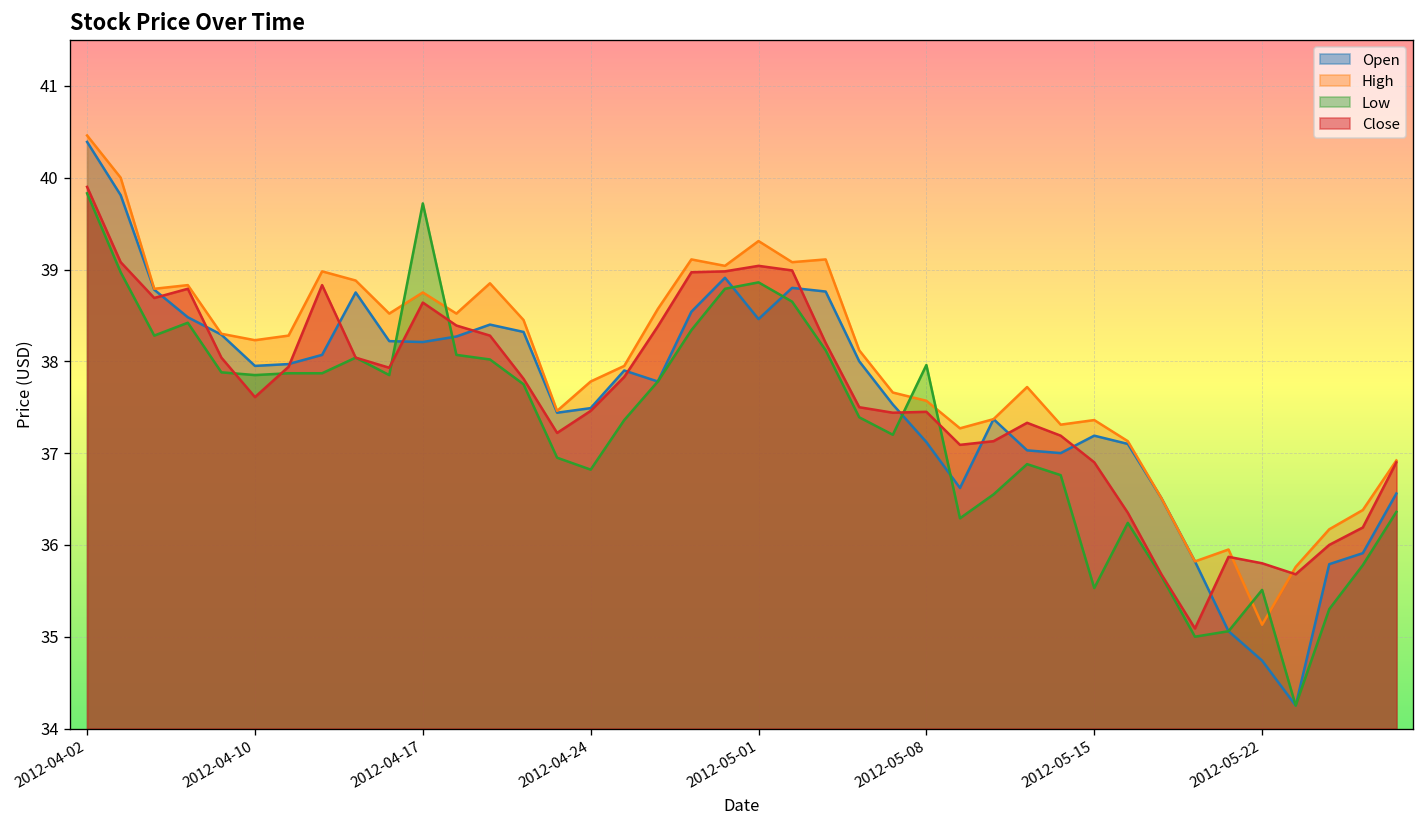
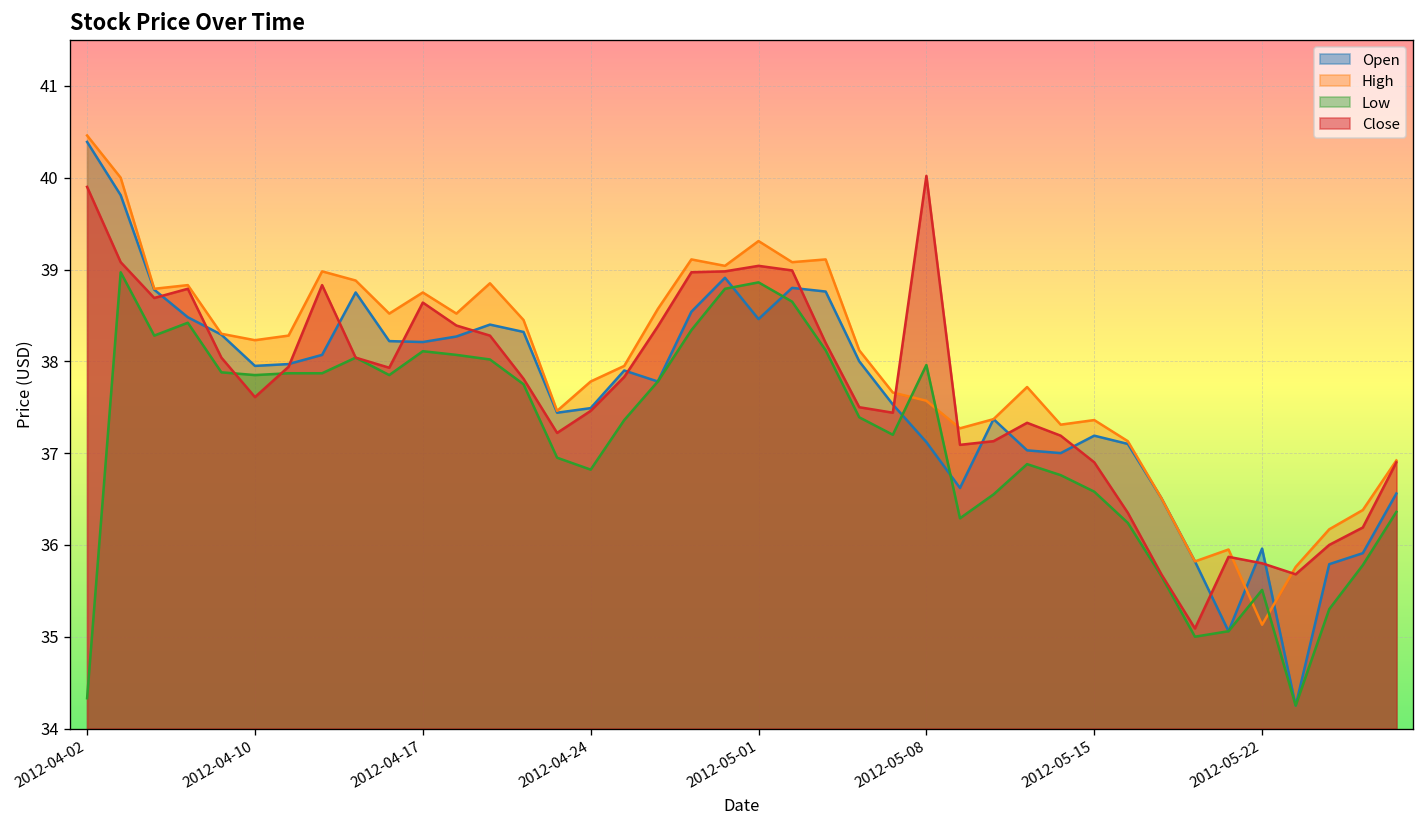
  {
    "Open": {
      "2012-04-02": 40.4,
      "2012-04-10": 38.0,
      "2012-04-17": 38.2,
      "2012-05-01": 38.5,
      "2012-05-08": 37.1,
      "2012-05-15": 37.2,
-     "2012-05-22": 34.7
+     "2012-05-22": 36.0
    },
    "High": {
      "2012-04-02": 40.5,
      "2012-04-10": 38.2,
      "2012-04-17": 38.8,
      "2012-04-24": 37.8,
      "2012-05-01": 39.3,
      "2012-05-08": 37.6,
      "2012-05-15": 37.4,
      "2012-05-22": 35.1
    },
    "Low": {
-     "2012-04-02": 39.8,
+     "2012-04-02": 34.3,
      "2012-04-10": 37.9,
-     "2012-04-17": 39.7,
+     "2012-04-17": 38.1,
      "2012-04-24": 36.8,
      "2012-05-01": 38.9,
      "2012-05-08": 38.0,
-     "2012-05-15": 35.5,
+     "2012-05-15": 36.6,
      "2012-05-22": 35.5
    },
    "Close": {
      "2012-04-02": 39.9,
      "2012-04-10": 37.6,
      "2012-04-17": 38.6,
      "2012-05-01": 39.0,
-     "2012-05-08": 37.5,
+     "2012-05-08": 40.0,
      "2012-05-15": 36.9,
      "2012-05-22": 35.8
    }
  }
